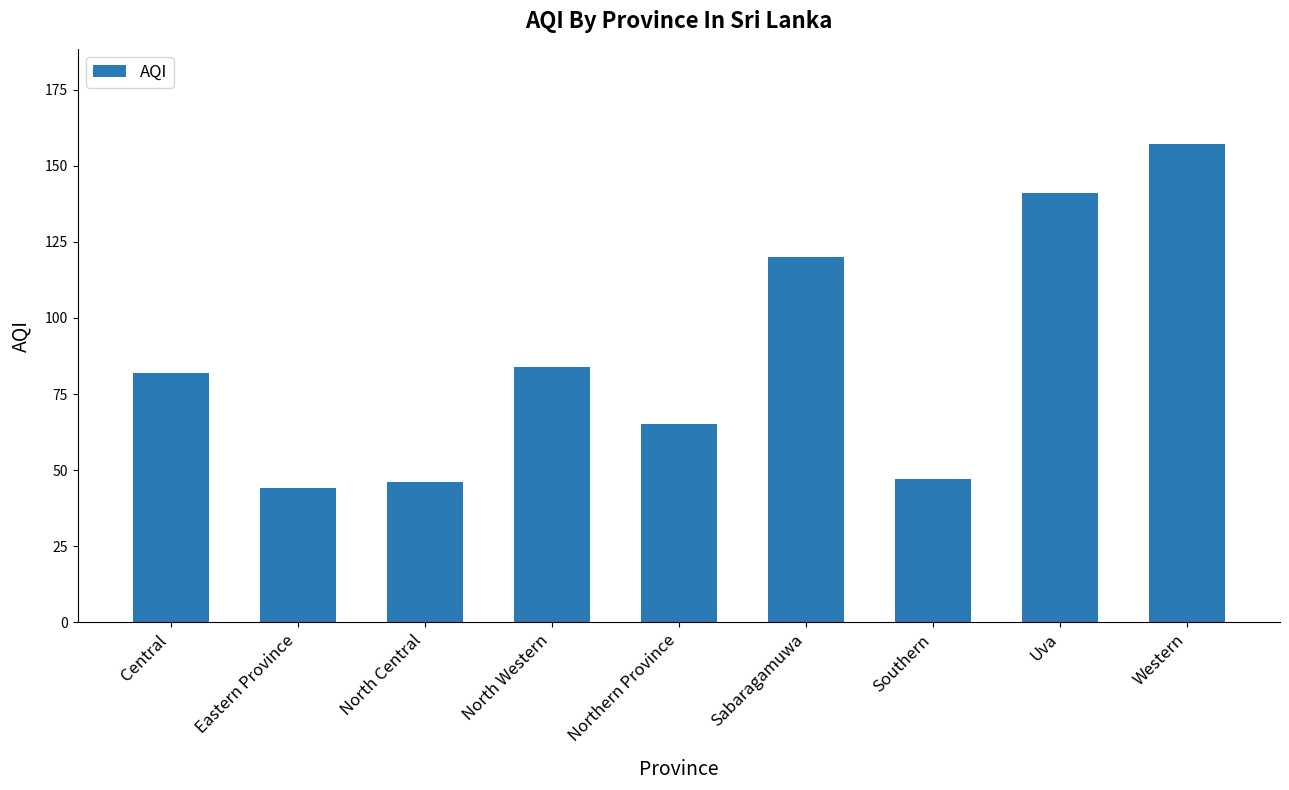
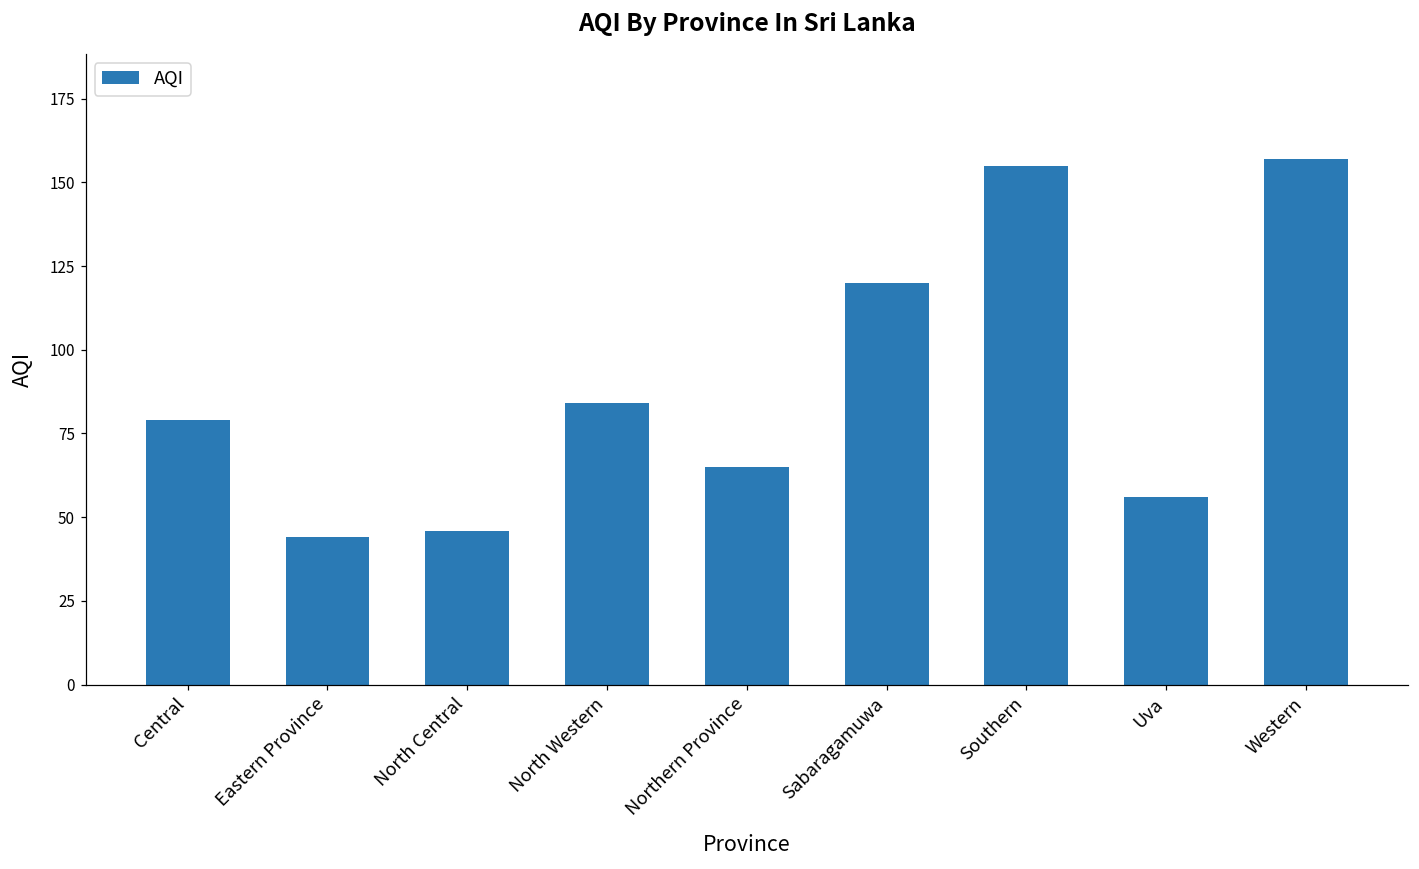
  {
-   "Central": 82,
+   "Central": 79,
    "Eastern Province": 44,
    "North Central": 46,
    "North Western": 84,
    "Northern Province": 65,
    "Sabaragamuwa": 120,
-   "Southern": 47,
-   "Uva": 141,
+   "Southern": 155,
+   "Uva": 56,
    "Western": 157
  }
